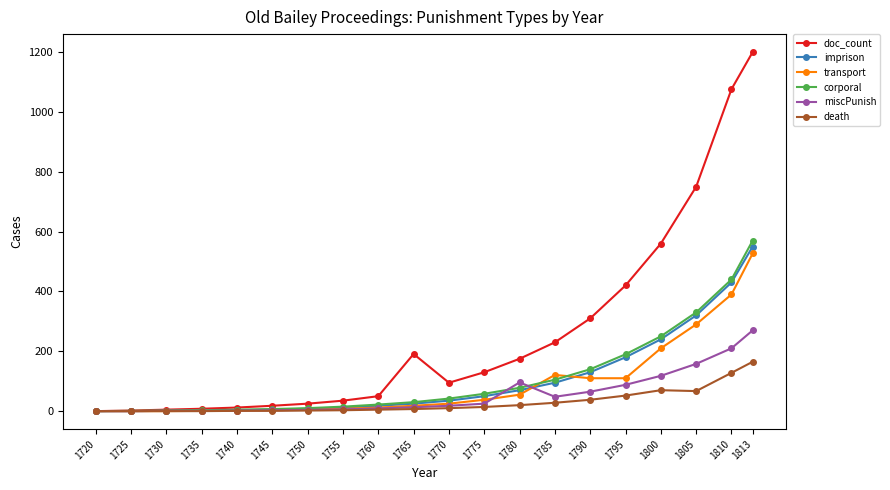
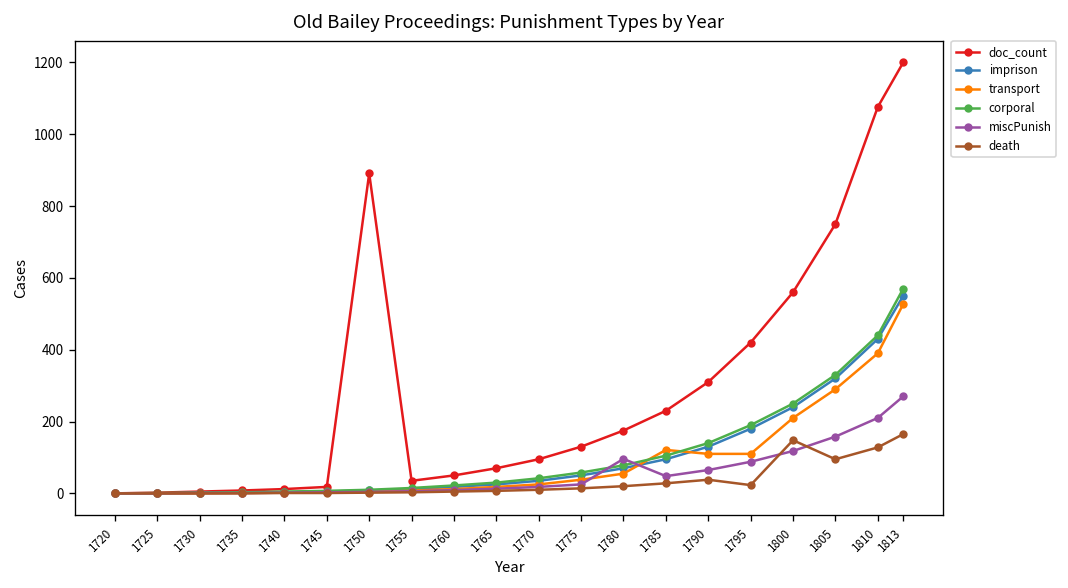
  {
    "doc_count": {
      "1745": 20,
-     "1750": 30,
+     "1750": 890,
      "1755": 40,
      "1760": 50,
-     "1765": 190,
+     "1765": 70,
      "1770": 100,
      "1775": 130,
      "1780": 180,
      "1785": 230,
      "1790": 310,
      "1795": 420,
      "1800": 560,
      "1805": 750,
      "1810": 1080,
      "1813": 1200
    },
    "imprison": {
      "1785": 100,
      "1790": 130,
      "1795": 180,
      "1800": 240,
      "1805": 320,
      "1810": 430,
      "1813": 550
    },
    "transport": {
      "1775": 40,
      "1780": 60,
      "1785": 120,
      "1790": 110,
      "1795": 110,
      "1800": 210,
      "1805": 290,
      "1810": 390,
      "1813": 530
    },
    "corporal": {
      "1785": 110,
      "1790": 140,
      "1795": 190,
      "1800": 250,
      "1805": 330,
      "1810": 440,
      "1813": 570
    },
    "miscPunish": {
      "1775": 30,
      "1780": 100,
      "1785": 50,
      "1790": 70,
      "1795": 90,
      "1800": 120,
      "1805": 160,
      "1810": 210,
      "1813": 270
    },
    "death": {
      "1775": 10,
      "1780": 20,
      "1785": 30,
      "1790": 40,
-     "1795": 50,
-     "1800": 70,
-     "1805": 70,
+     "1795": 20,
+     "1800": 150,
+     "1805": 100,
      "1810": 130,
      "1813": 170
    }
  }
